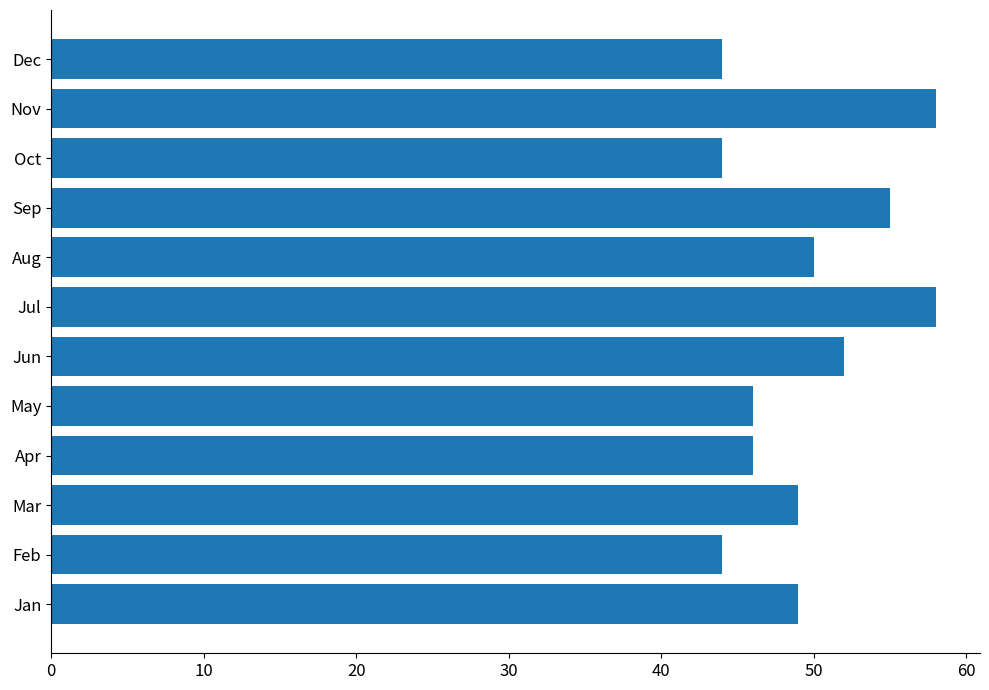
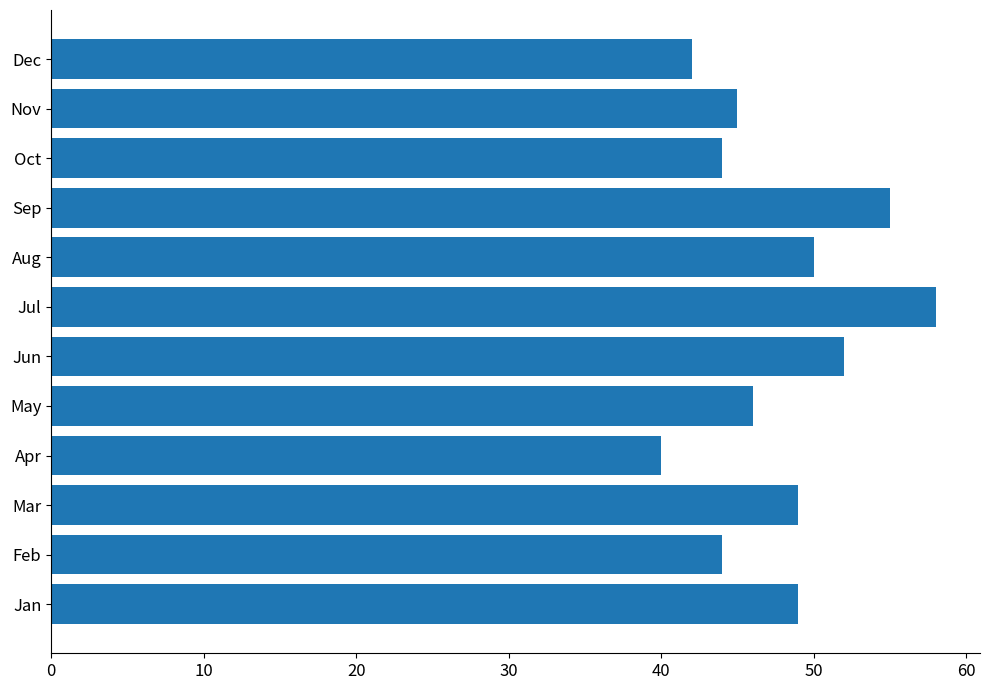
  {
-   "Dec": 44,
-   "Nov": 58,
+   "Dec": 42,
+   "Nov": 45,
    "Oct": 44,
    "Sep": 55,
    "Aug": 50,
    "Jul": 58,
    "Jun": 52,
    "May": 46,
-   "Apr": 46,
+   "Apr": 40,
    "Mar": 49,
    "Feb": 44,
    "Jan": 49
  }
